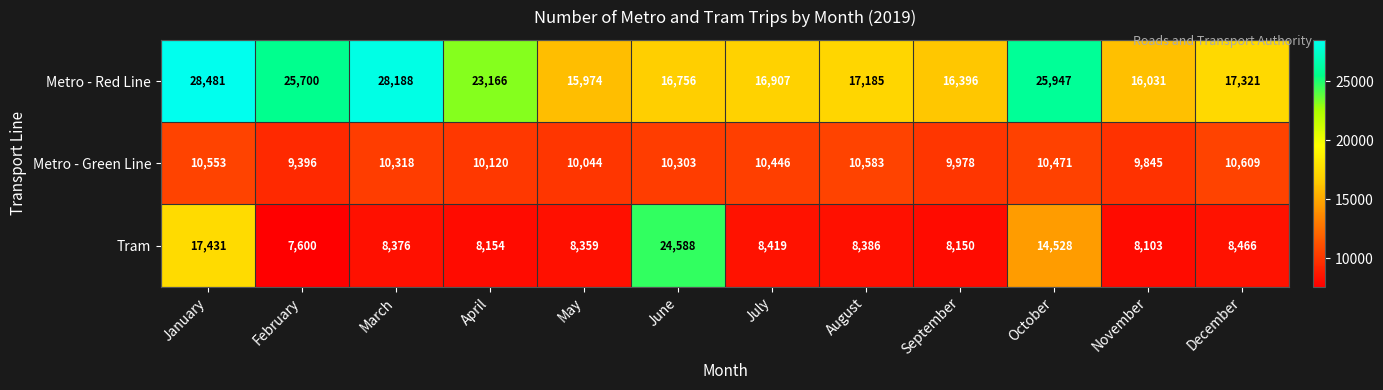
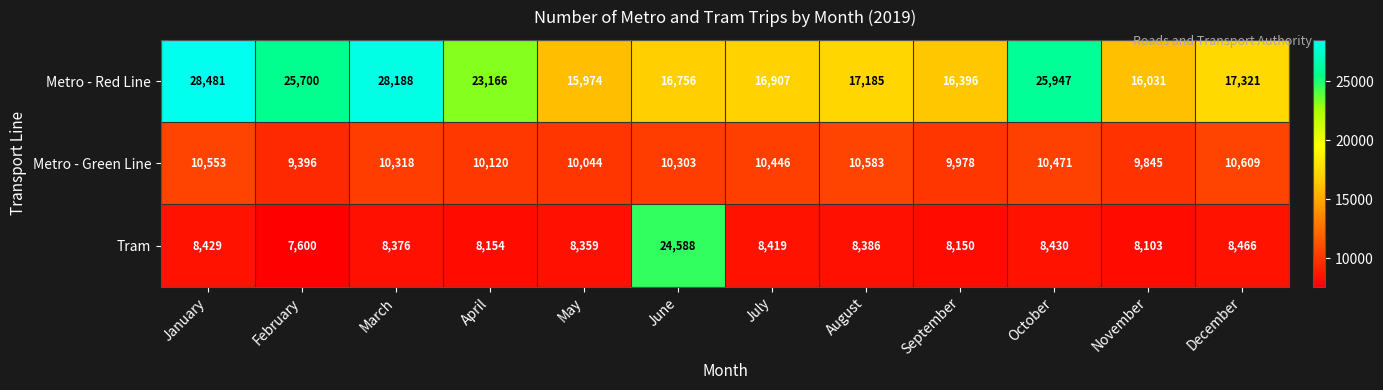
  {
    "Metro - Red Line": {
      "January": "28,481",
      "February": "25,700",
      "March": "28,188",
      "April": "23,166",
      "May": "15,974",
      "June": "16,756",
      "July": "16,907",
      "August": "17,185",
      "September": "16,396",
      "October": "25,947",
      "November": "16,031"
    },
    "Metro - Green Line": {
      "January": "10,553",
      "February": "9,396",
      "March": "10,318",
      "April": "10,120",
      "May": "10,044",
      "June": "10,303",
      "July": "10,446",
      "August": "10,583",
      "September": "9,978",
      "October": "10,471",
      "November": "9,845",
      "December": "10,609"
    },
    "Tram": {
-     "January": "17,431",
+     "January": "8,429",
      "February": "7,600",
      "March": "8,376",
      "April": "8,154",
      "May": "8,359",
      "June": "24,588",
      "July": "8,419",
      "August": "8,386",
      "September": "8,150",
-     "October": "14,528",
+     "October": "8,430",
      "November": "8,103",
      "December": "8,466"
    }
  }
